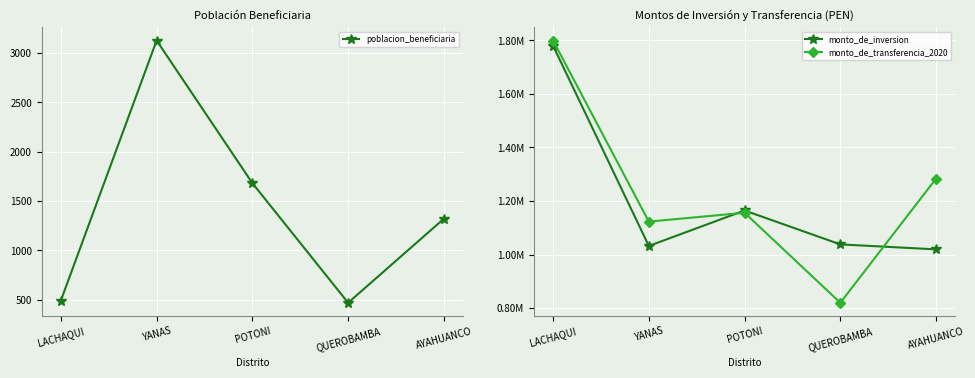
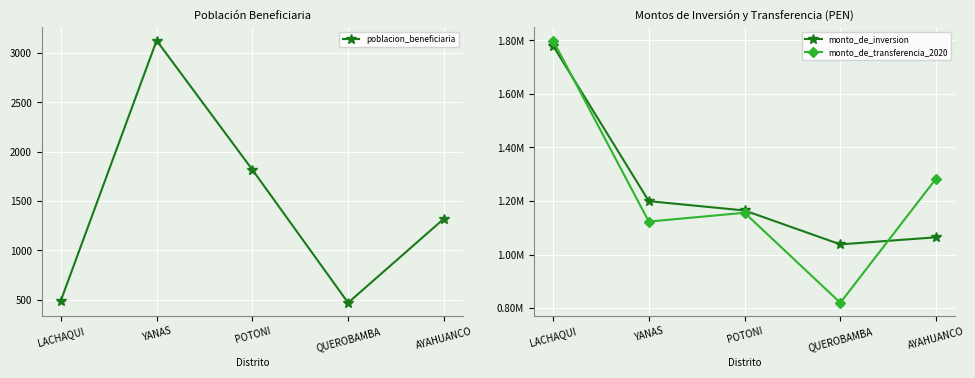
  {
    "Población Beneficiaria": {
      "LACHAQUI": 500,
      "YANAS": 3100,
-     "POTONI": 1700,
+     "POTONI": 1800,
      "QUEROBAMBA": 500,
      "AYAHUANCO": 1300
    },
    "Montos de Inversión y Transferencia (PEN)": {
      "monto_de_inversion": {
        "LACHAQUI": 1780000,
-       "YANAS": 1030000,
+       "YANAS": 1200000,
        "QUEROBAMBA": 1040000,
-       "AYAHUANCO": 1020000
+       "AYAHUANCO": 1060000
      },
      "monto_de_transferencia_2020": {
        "LACHAQUI": 1800000,
        "YANAS": 1120000,
        "QUEROBAMBA": 820000,
        "AYAHUANCO": 1280000
      }
    }
  }
